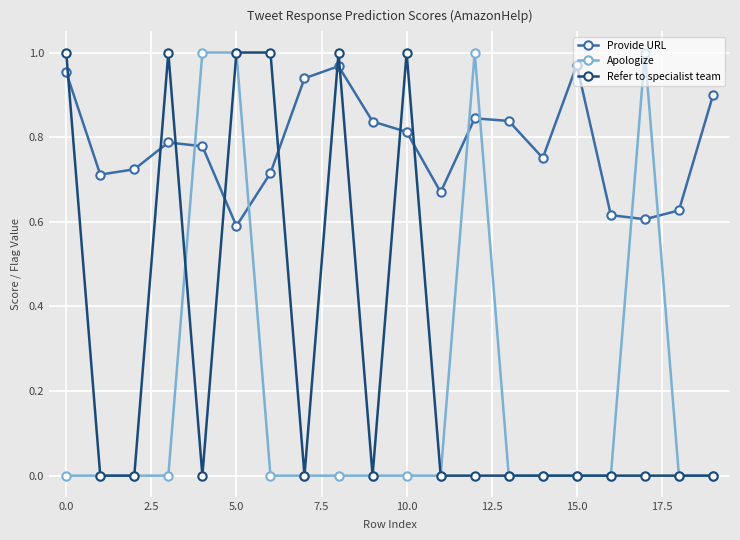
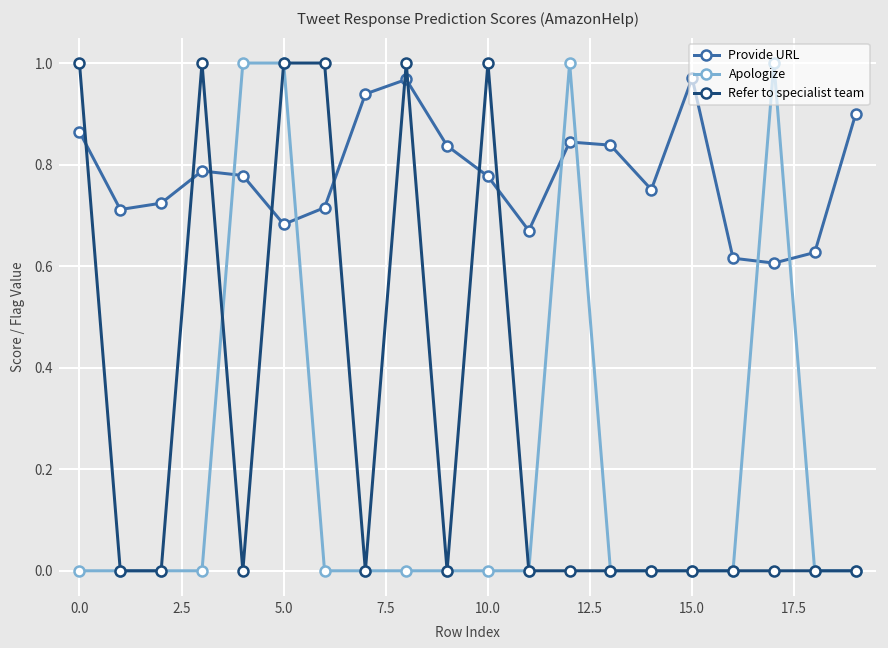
  {
    "Provide URL": {
-     "0.0": 0.95,
-     "5.0": 0.59,
-     "10.0": 0.81
+     "0.0": 0.86,
+     "5.0": 0.68,
+     "10.0": 0.78
    },
    "Apologize": {
      "0.0": 0.00,
      "10.0": 0.00
    },
    "Refer to specialist team": {
      "0.0": 1.00,
      "10.0": 1.00
    }
  }
